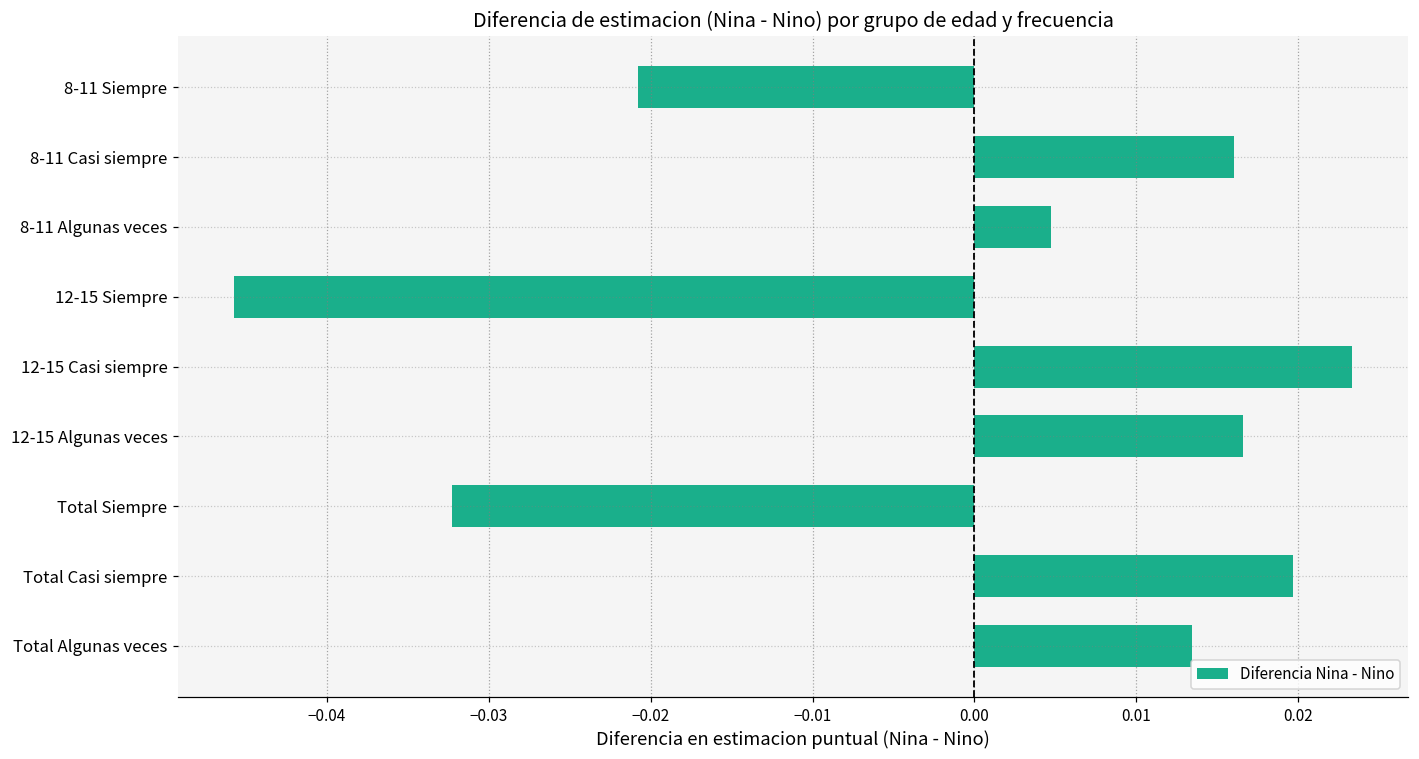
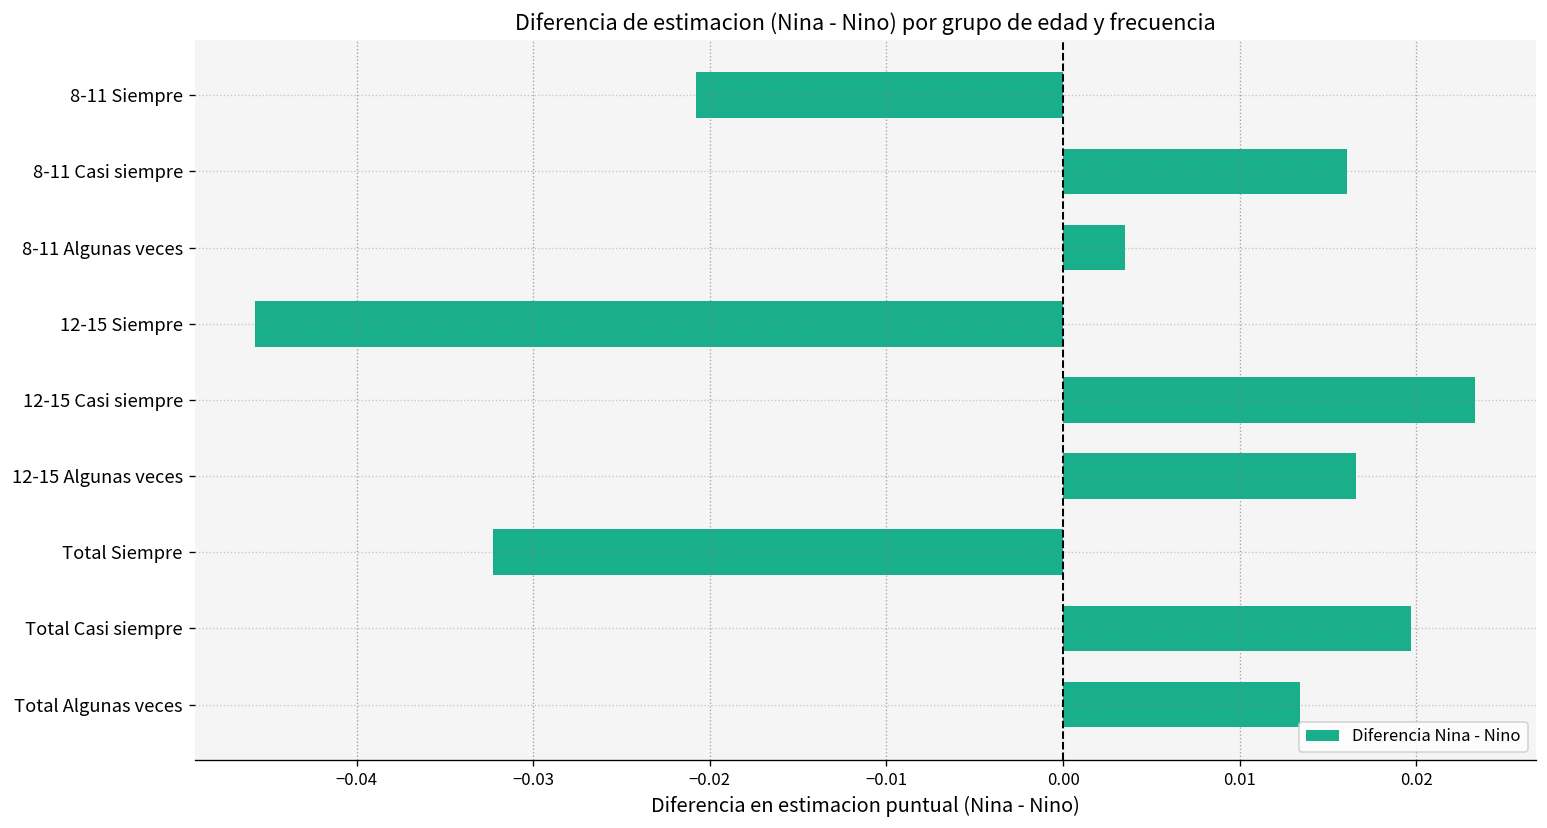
  {
    "8-11 Siempre": -0.0208,
    "8-11 Casi siempre": 0.0160,
-   "8-11 Algunas veces": 0.0048,
+   "8-11 Algunas veces": 0.0035,
    "12-15 Siempre": -0.0457,
    "12-15 Casi siempre": 0.0233,
    "12-15 Algunas veces": 0.0166,
    "Total Siempre": -0.0323,
    "Total Casi siempre": 0.0197,
    "Total Algunas veces": 0.0134
  }
